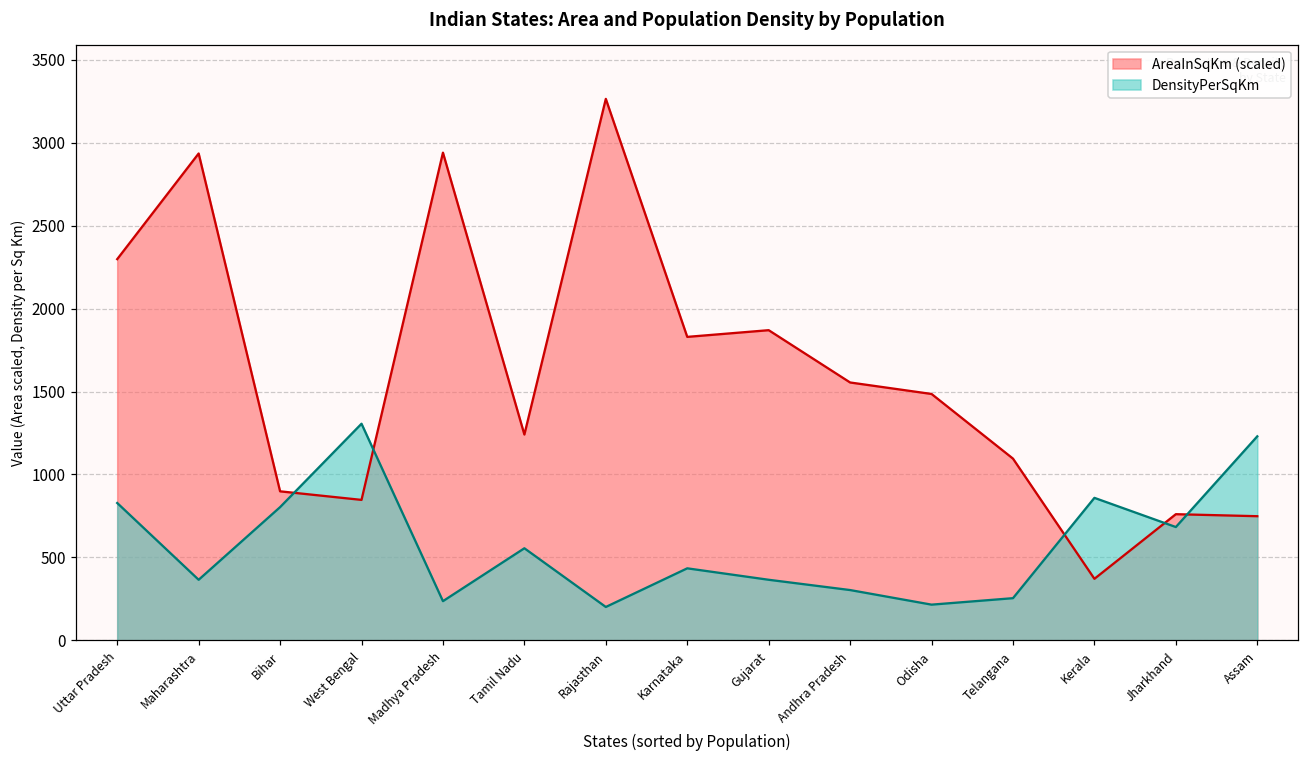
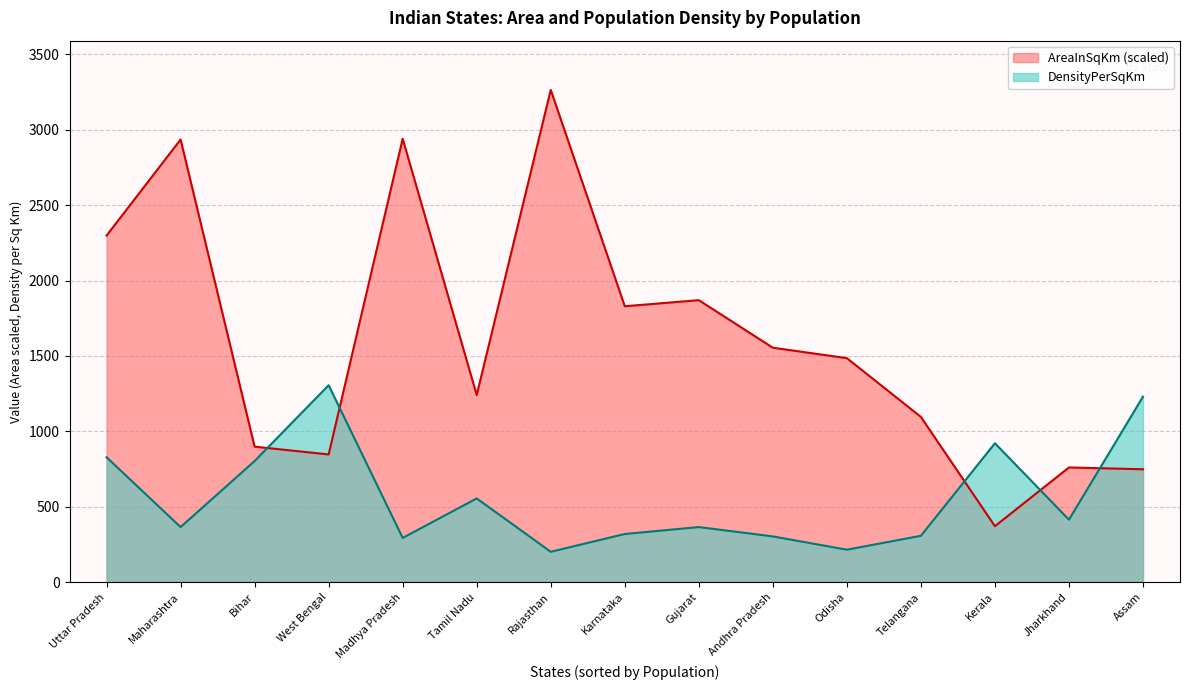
  {
    "DensityPerSqKm": {
      "Uttar Pradesh": 830,
      "Maharashtra": 370,
      "Bihar": 800,
      "West Bengal": 1310,
-     "Madhya Pradesh": 240,
+     "Madhya Pradesh": 290,
      "Tamil Nadu": 560,
      "Rajasthan": 200,
-     "Karnataka": 430,
+     "Karnataka": 320,
      "Gujarat": 370,
      "Andhra Pradesh": 300,
      "Odisha": 220,
-     "Telangana": 250,
-     "Kerala": 860,
-     "Jharkhand": 680,
+     "Telangana": 310,
+     "Kerala": 920,
+     "Jharkhand": 410,
      "Assam": 1230
    }
  }
